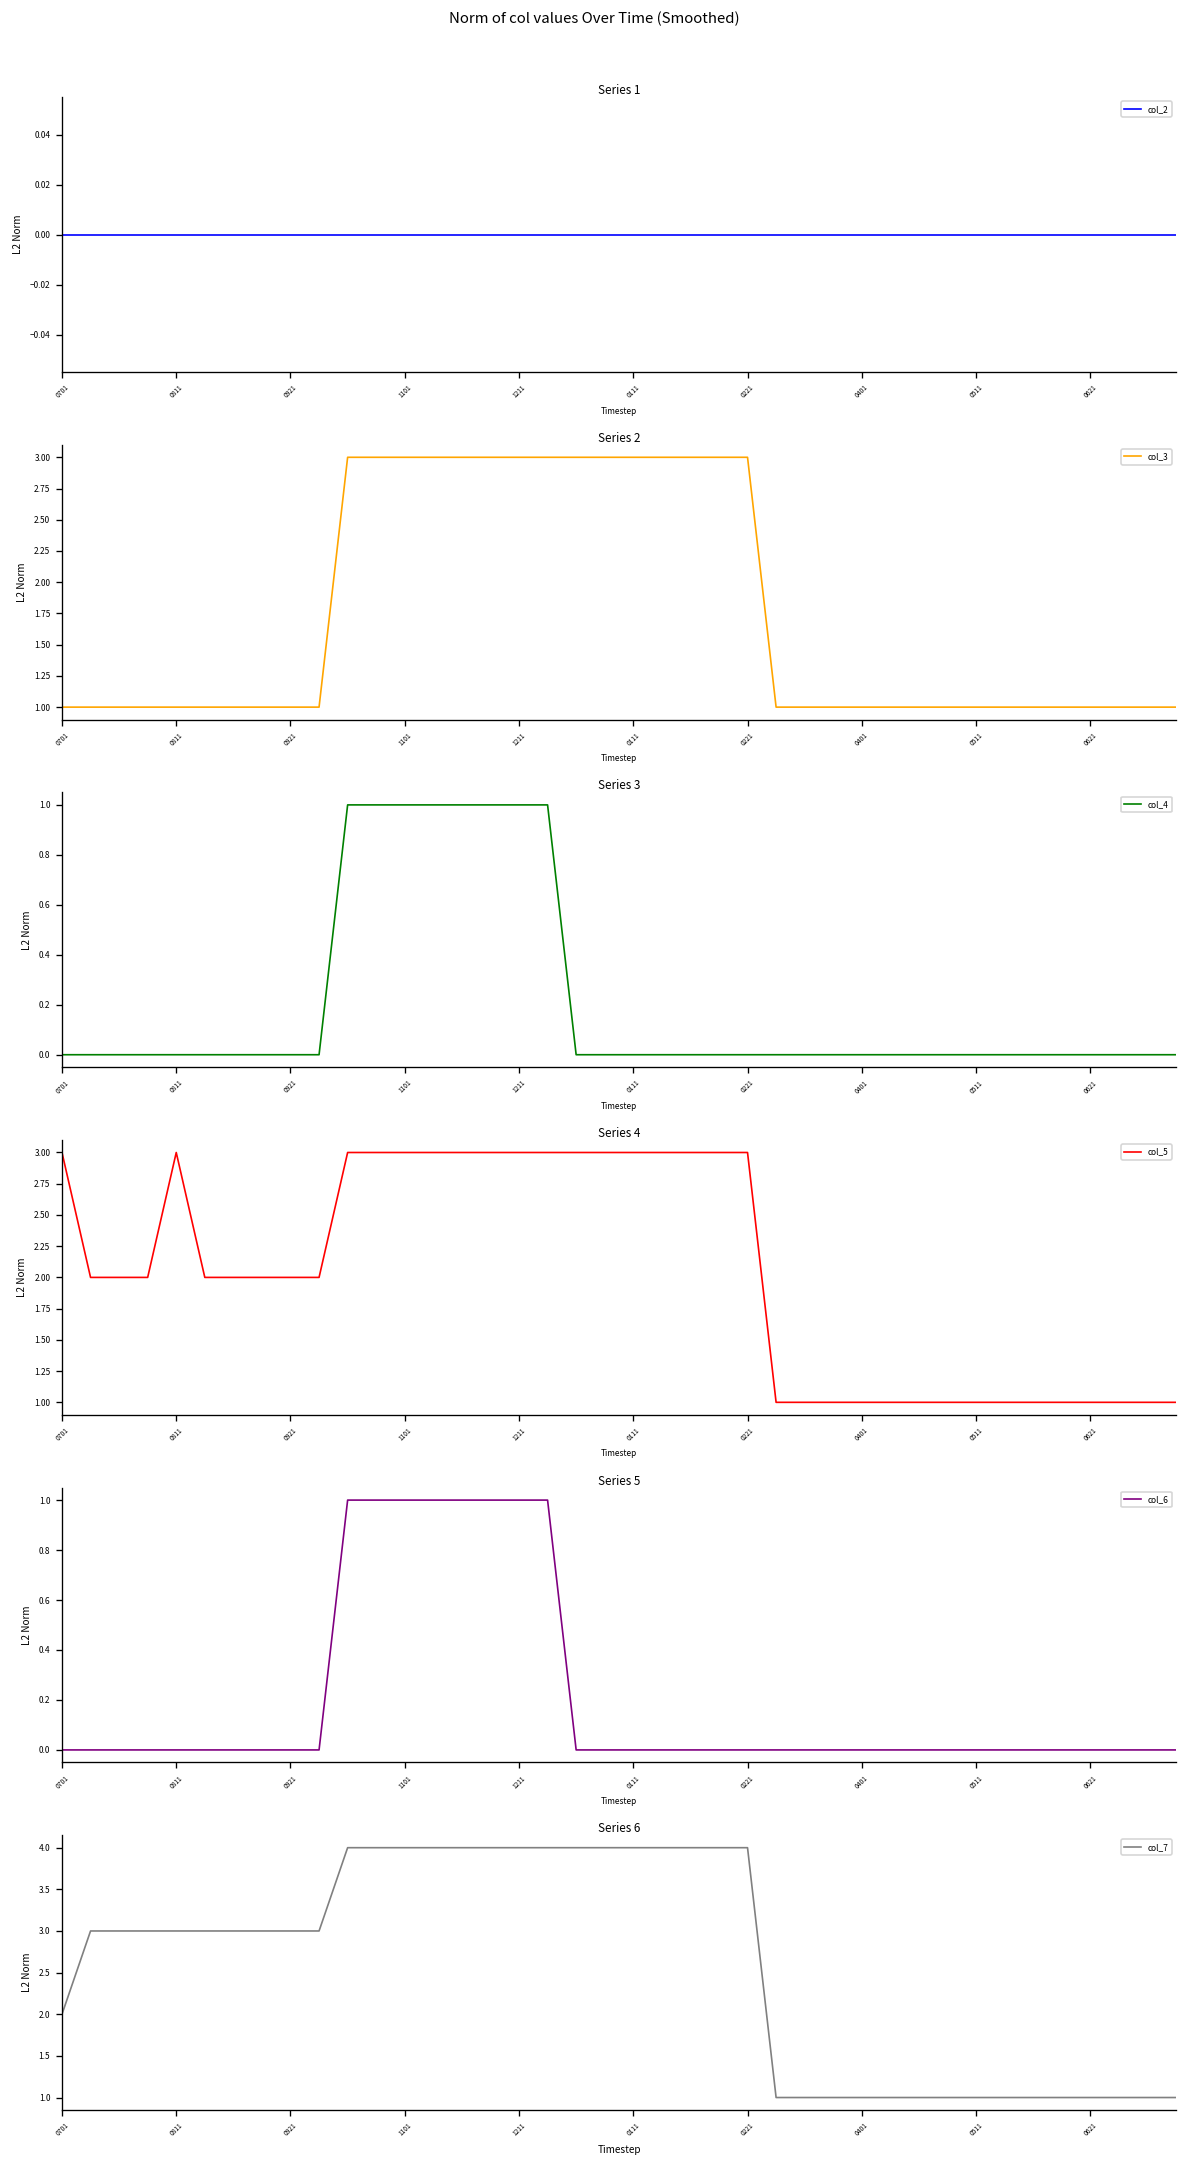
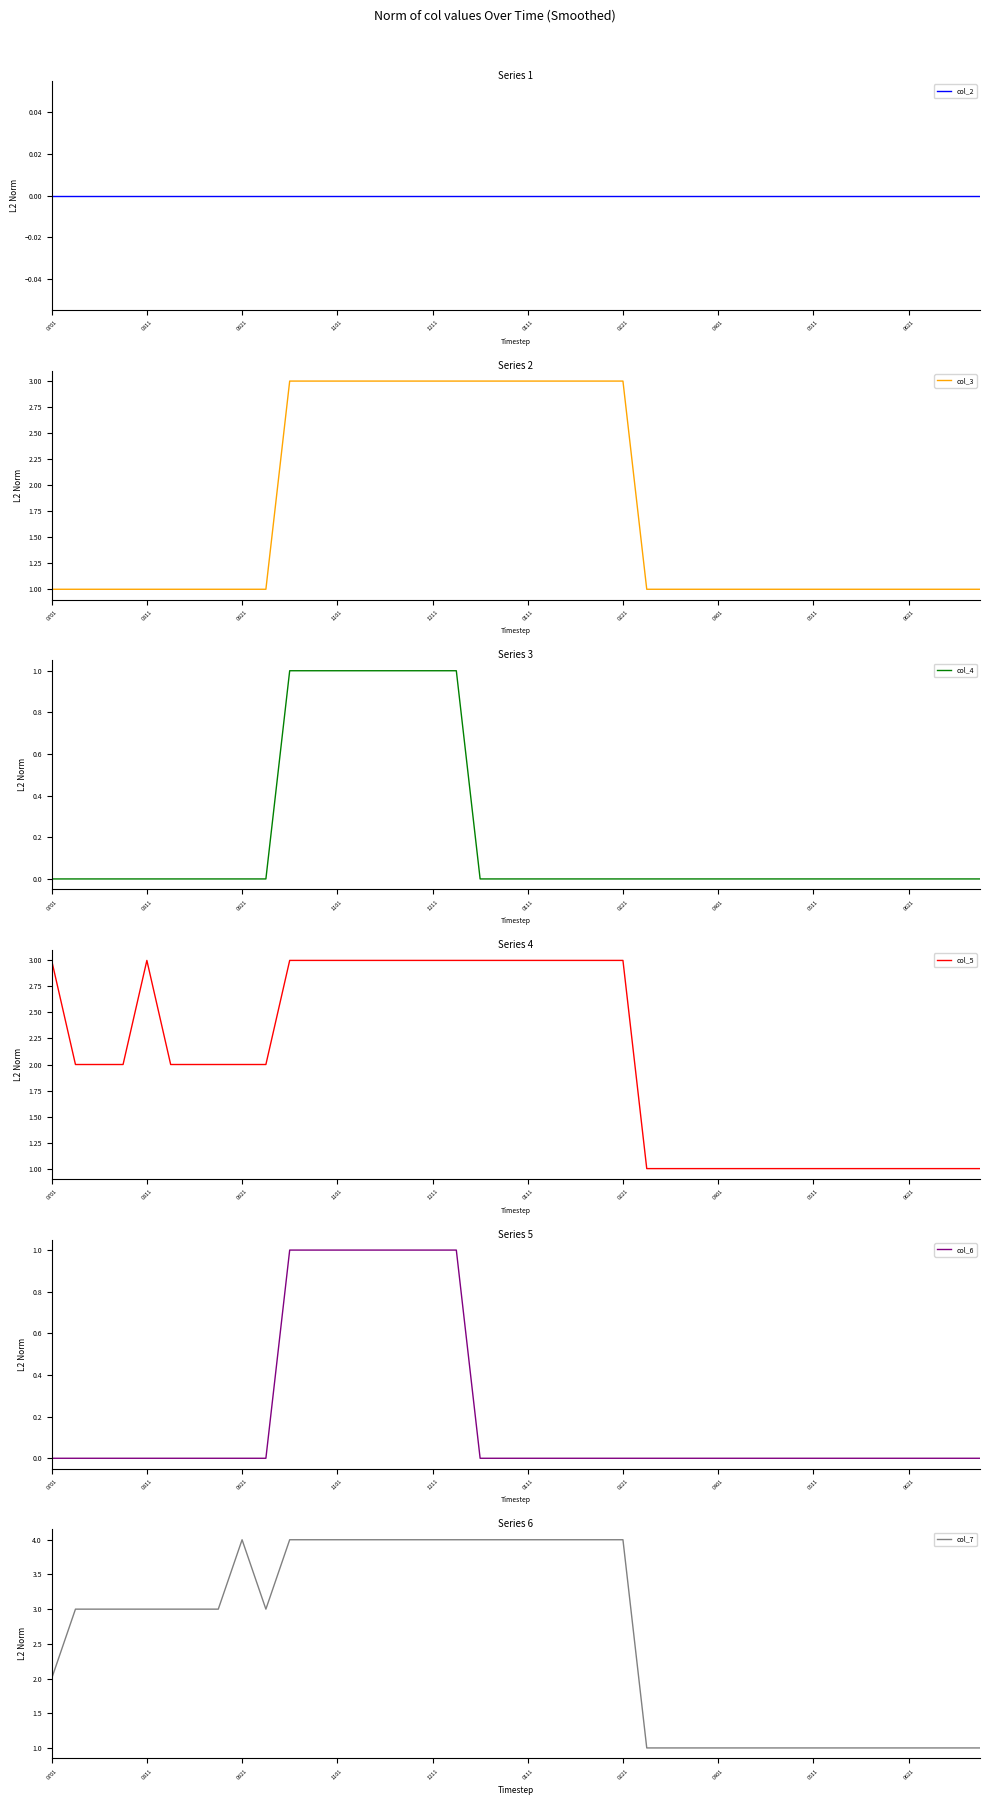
  {
    "Series 1": {
      "0701": 0.000,
      "0811": 0.000,
      "0921": 0.000,
      "1101": 0.000,
      "1211": 0.000,
      "0111": 0.000,
      "0221": 0.000,
      "0401": 0.000,
      "0511": 0.000,
      "0621": 0.000
    },
    "Series 2": {
      "0701": 1.00,
      "0811": 1.00,
      "0921": 1.00,
      "1101": 3.00,
      "1211": 3.00,
      "0111": 3.00,
      "0221": 3.00,
      "0401": 1.00,
      "0511": 1.00,
      "0621": 1.00
    },
    "Series 3": {
      "0701": 0.00,
      "0811": 0.00,
      "0921": 0.00,
      "1101": 1.00,
      "1211": 1.00,
      "0111": 0.00,
      "0221": 0.00,
      "0401": 0.00,
      "0511": 0.00,
      "0621": 0.00
    },
    "Series 4": {
      "0701": 3.00,
      "0811": 3.00,
      "0921": 2.00,
      "1101": 3.00,
      "1211": 3.00,
      "0111": 3.00,
      "0221": 3.00,
      "0401": 1.00,
      "0511": 1.00,
      "0621": 1.00
    },
    "Series 5": {
      "0701": 0.00,
      "0811": 0.00,
      "0921": 0.00,
      "1101": 1.00,
      "1211": 1.00,
      "0111": 0.00,
      "0221": 0.00,
      "0401": 0.00,
      "0511": 0.00,
      "0621": 0.00
    },
    "Series 6": {
      "0701": 2,
      "0811": 3,
-     "0921": 3,
+     "0921": 4,
      "1101": 4,
      "1211": 4,
      "0111": 4,
      "0221": 4,
      "0401": 1,
      "0511": 1,
      "0621": 1
    }
  }
